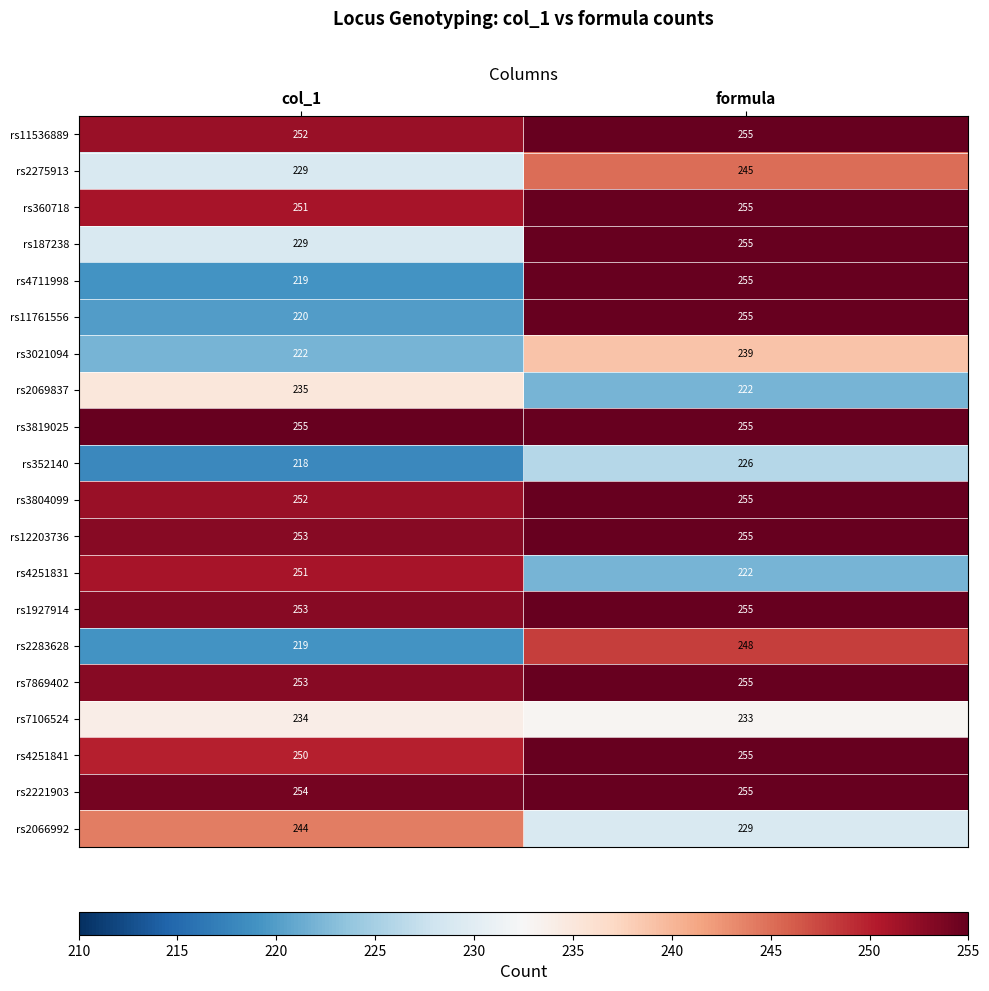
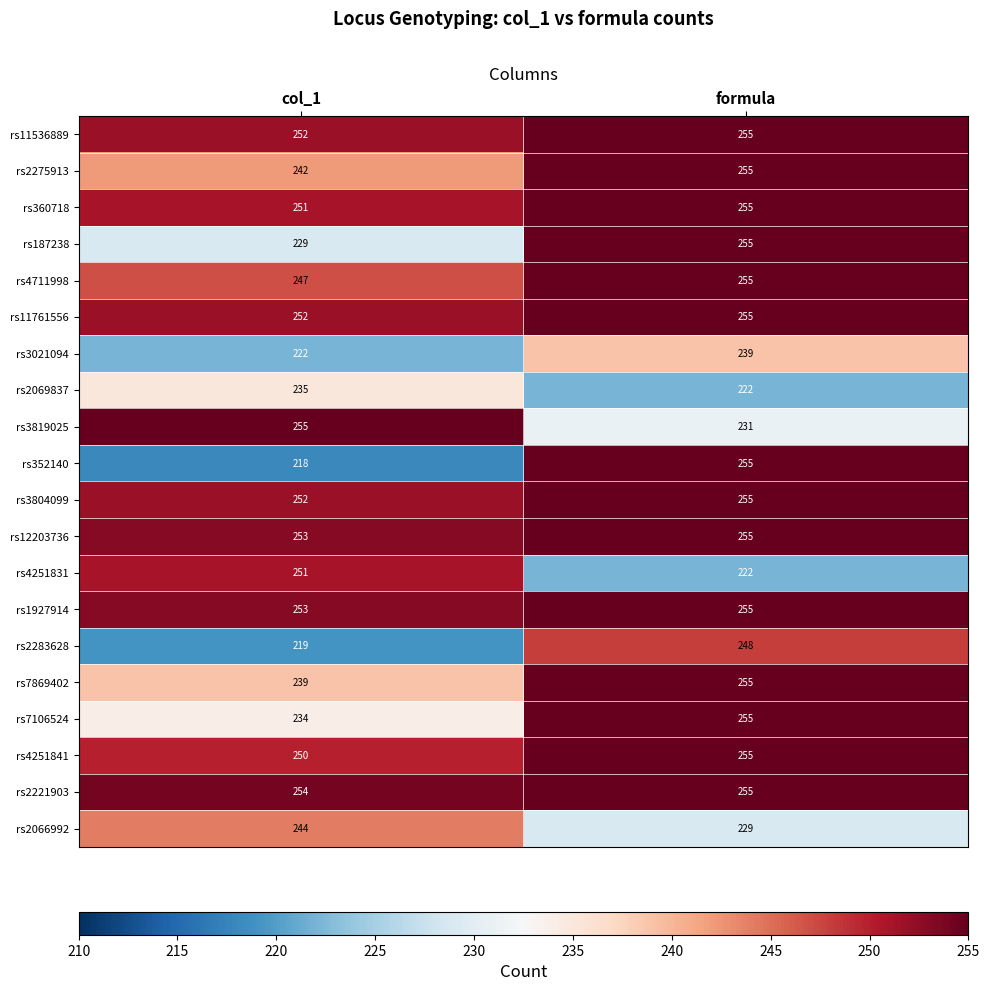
  {
    "rs11536889": {
      "col_1": 252,
      "formula": 255
    },
    "rs2275913": {
-     "col_1": 229,
-     "formula": 245
+     "col_1": 242,
+     "formula": 255
    },
    "rs360718": {
      "col_1": 251,
      "formula": 255
    },
    "rs187238": {
      "col_1": 229,
      "formula": 255
    },
    "rs4711998": {
-     "col_1": 219,
+     "col_1": 247,
      "formula": 255
    },
    "rs11761556": {
-     "col_1": 220,
+     "col_1": 252,
      "formula": 255
    },
    "rs3021094": {
      "col_1": 222,
      "formula": 239
    },
    "rs2069837": {
      "col_1": 235,
      "formula": 222
    },
    "rs3819025": {
      "col_1": 255,
-     "formula": 255
+     "formula": 231
    },
    "rs352140": {
      "col_1": 218,
-     "formula": 226
+     "formula": 255
    },
    "rs3804099": {
      "col_1": 252,
      "formula": 255
    },
    "rs12203736": {
      "col_1": 253,
      "formula": 255
    },
    "rs4251831": {
      "col_1": 251,
      "formula": 222
    },
    "rs1927914": {
      "col_1": 253,
      "formula": 255
    },
    "rs2283628": {
      "col_1": 219,
      "formula": 248
    },
    "rs7869402": {
-     "col_1": 253,
+     "col_1": 239,
      "formula": 255
    },
    "rs7106524": {
      "col_1": 234,
-     "formula": 233
+     "formula": 255
    },
    "rs4251841": {
      "col_1": 250,
      "formula": 255
    },
    "rs2221903": {
      "col_1": 254,
      "formula": 255
    },
    "rs2066992": {
      "col_1": 244,
      "formula": 229
    }
  }
